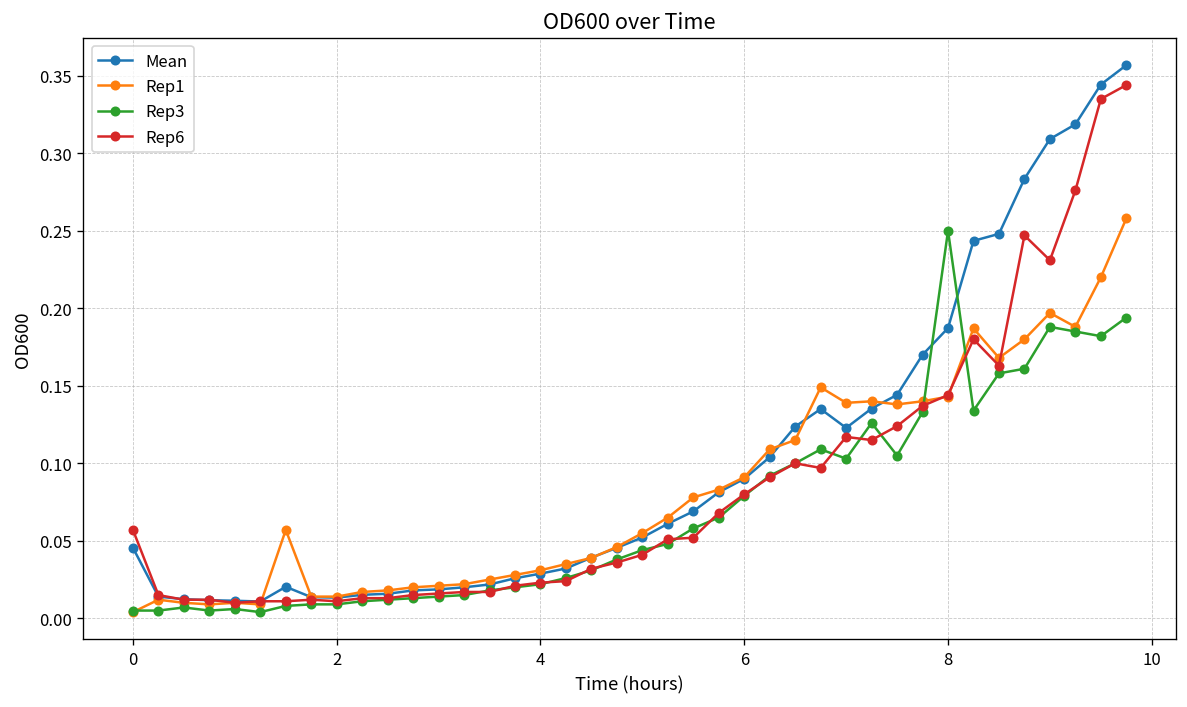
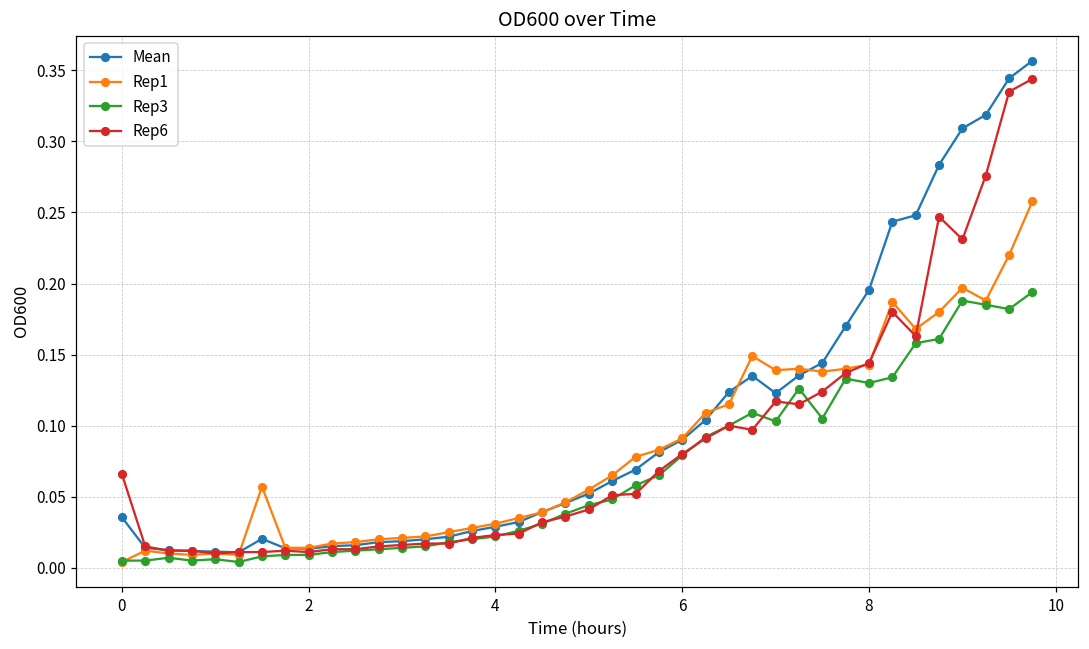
  {
    "Mean": {
-     "0": 0.046,
+     "0": 0.036,
      "4": 0.029,
-     "8": 0.187
+     "8": 0.195
    },
    "Rep1": {
      "4": 0.031
    },
    "Rep3": {
      "2": 0.01,
-     "8": 0.25
+     "8": 0.13
    },
    "Rep6": {
-     "0": 0.057,
+     "0": 0.066,
      "2": 0.011
    }
  }
